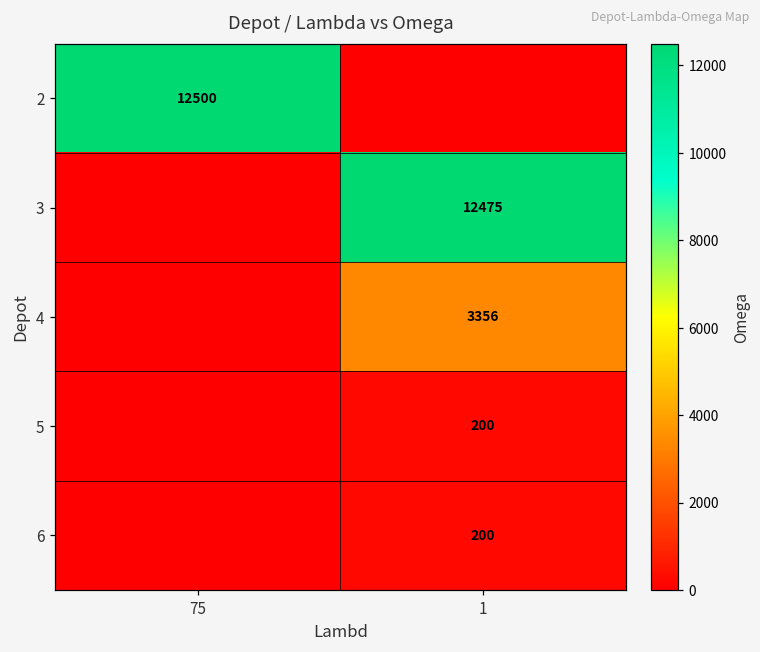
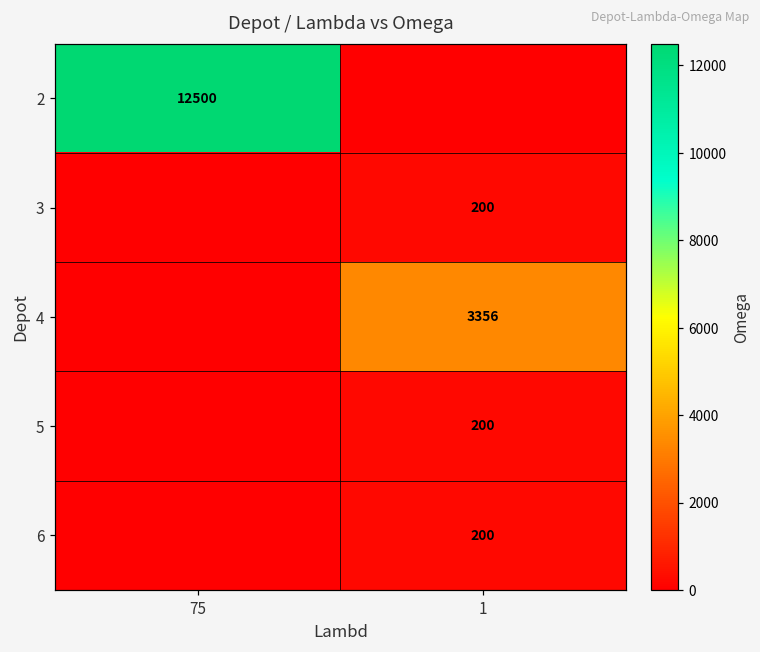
  {
    "2": {
      "75": 12500
    },
    "3": {
-     "1": 12475
+     "1": 200
    },
    "4": {
      "1": 3356
    },
    "5": {
      "1": 200
    },
    "6": {
      "1": 200
    }
  }
